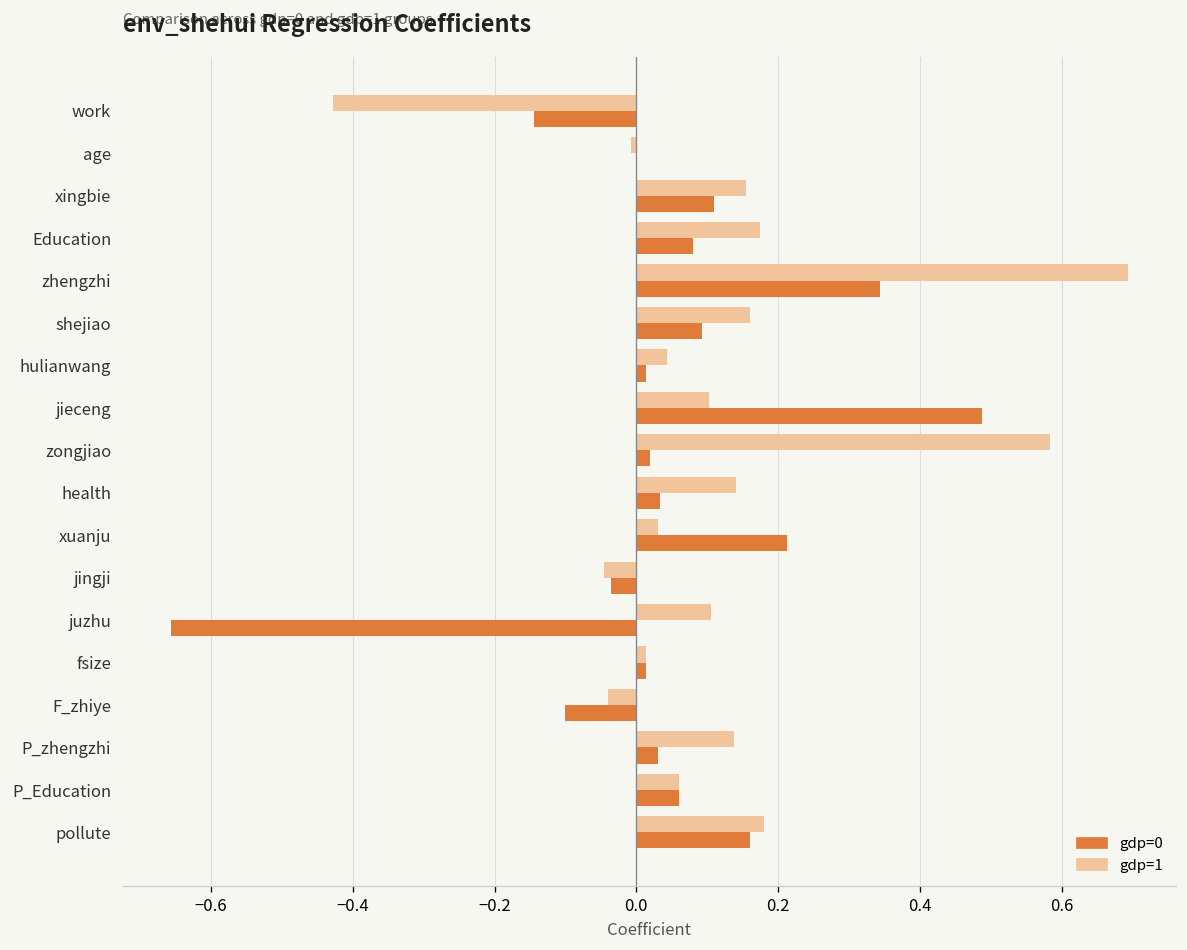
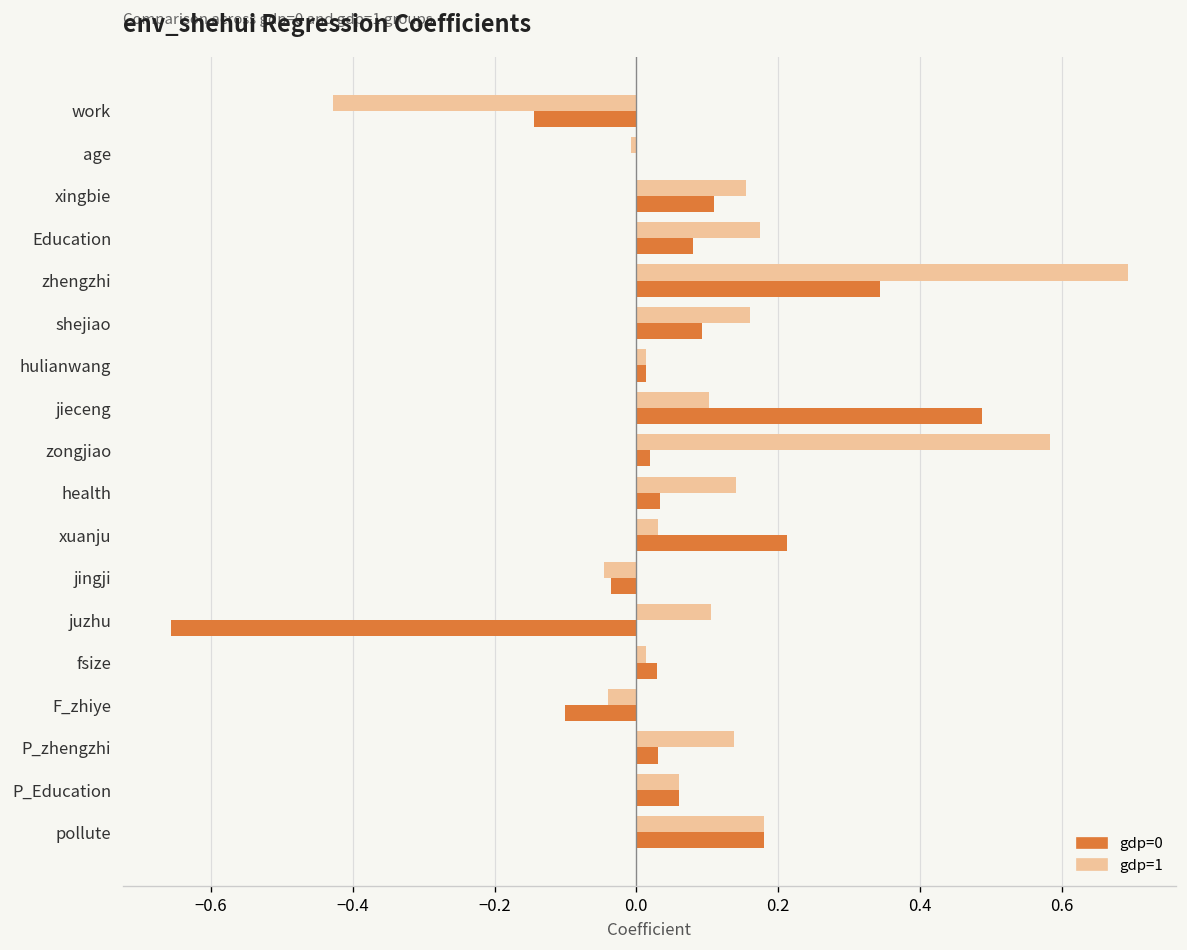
  {
    "gdp=0": {
      "work": -0.14,
      "xingbie": 0.11,
      "Education": 0.08,
      "zhengzhi": 0.34,
      "shejiao": 0.09,
      "hulianwang": 0.01,
      "jieceng": 0.49,
      "zongjiao": 0.02,
      "health": 0.03,
      "xuanju": 0.21,
      "jingji": -0.04,
      "juzhu": -0.66,
-     "fsize": 0.01,
+     "fsize": 0.03,
      "F_zhiye": -0.10,
      "P_zhengzhi": 0.03,
      "P_Education": 0.06,
-     "pollute": 0.16
+     "pollute": 0.18
    },
    "gdp=1": {
      "work": -0.43,
      "age": -0.01,
      "xingbie": 0.16,
      "Education": 0.17,
      "zhengzhi": 0.69,
      "shejiao": 0.16,
-     "hulianwang": 0.04,
+     "hulianwang": 0.01,
      "jieceng": 0.10,
      "zongjiao": 0.58,
      "health": 0.14,
      "xuanju": 0.03,
      "jingji": -0.05,
      "juzhu": 0.11,
      "fsize": 0.01,
      "F_zhiye": -0.04,
      "P_zhengzhi": 0.14,
      "P_Education": 0.06,
      "pollute": 0.18
    }
  }
